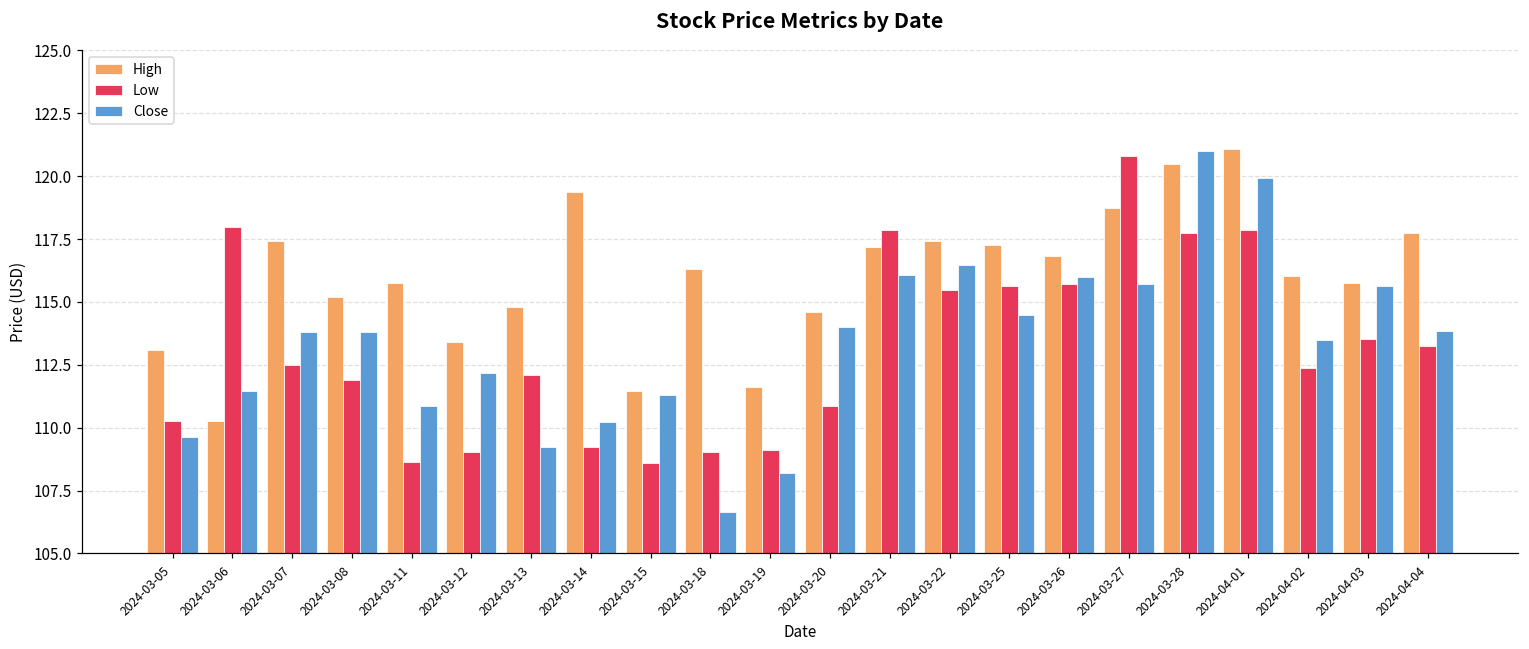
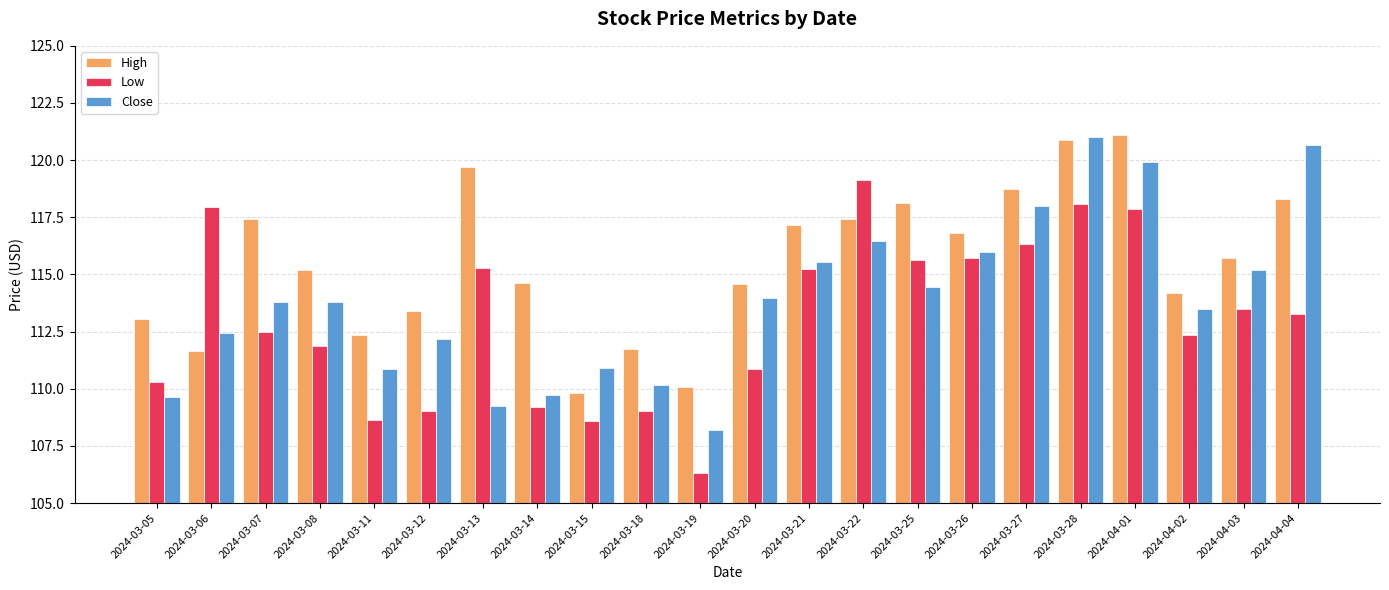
  {
    "High": {
      "2024-03-05": 113.1,
-     "2024-03-06": 110.3,
+     "2024-03-06": 111.7,
      "2024-03-07": 117.4,
      "2024-03-08": 115.2,
-     "2024-03-11": 115.7,
+     "2024-03-11": 112.3,
      "2024-03-12": 113.4,
-     "2024-03-13": 114.8,
-     "2024-03-14": 119.4,
-     "2024-03-15": 111.5,
-     "2024-03-18": 116.3,
-     "2024-03-19": 111.6,
+     "2024-03-13": 119.7,
+     "2024-03-14": 114.6,
+     "2024-03-15": 109.8,
+     "2024-03-18": 111.7,
+     "2024-03-19": 110.1,
      "2024-03-20": 114.6,
      "2024-03-21": 117.2,
      "2024-03-22": 117.4,
-     "2024-03-25": 117.3,
+     "2024-03-25": 118.1,
      "2024-03-26": 116.8,
      "2024-03-27": 118.8,
-     "2024-03-28": 120.5,
+     "2024-03-28": 120.9,
      "2024-04-01": 121.1,
-     "2024-04-02": 116.0,
+     "2024-04-02": 114.2,
      "2024-04-03": 115.7,
-     "2024-04-04": 117.8
+     "2024-04-04": 118.3
    },
    "Low": {
      "2024-03-05": 110.3,
      "2024-03-06": 118.0,
      "2024-03-07": 112.5,
      "2024-03-08": 111.9,
      "2024-03-11": 108.7,
      "2024-03-12": 109.0,
-     "2024-03-13": 112.1,
+     "2024-03-13": 115.3,
      "2024-03-14": 109.2,
      "2024-03-15": 108.6,
      "2024-03-18": 109.0,
-     "2024-03-19": 109.1,
+     "2024-03-19": 106.3,
      "2024-03-20": 110.9,
-     "2024-03-21": 117.9,
-     "2024-03-22": 115.5,
+     "2024-03-21": 115.3,
+     "2024-03-22": 119.2,
      "2024-03-25": 115.7,
      "2024-03-26": 115.7,
-     "2024-03-27": 120.8,
-     "2024-03-28": 117.7,
+     "2024-03-27": 116.3,
+     "2024-03-28": 118.1,
      "2024-04-01": 117.9,
      "2024-04-02": 112.4,
      "2024-04-03": 113.5,
      "2024-04-04": 113.3
    },
    "Close": {
      "2024-03-05": 109.6,
-     "2024-03-06": 111.4,
+     "2024-03-06": 112.4,
      "2024-03-07": 113.8,
      "2024-03-08": 113.8,
      "2024-03-11": 110.9,
      "2024-03-12": 112.2,
      "2024-03-13": 109.3,
-     "2024-03-14": 110.2,
-     "2024-03-15": 111.3,
-     "2024-03-18": 106.7,
+     "2024-03-14": 109.7,
+     "2024-03-15": 110.9,
+     "2024-03-18": 110.2,
      "2024-03-19": 108.2,
      "2024-03-20": 114.0,
-     "2024-03-21": 116.1,
+     "2024-03-21": 115.5,
      "2024-03-22": 116.5,
      "2024-03-25": 114.5,
      "2024-03-26": 116.0,
-     "2024-03-27": 115.7,
+     "2024-03-27": 118.0,
      "2024-03-28": 121.0,
      "2024-04-01": 119.9,
      "2024-04-02": 113.5,
-     "2024-04-03": 115.6,
-     "2024-04-04": 113.8
+     "2024-04-03": 115.2,
+     "2024-04-04": 120.7
    }
  }
